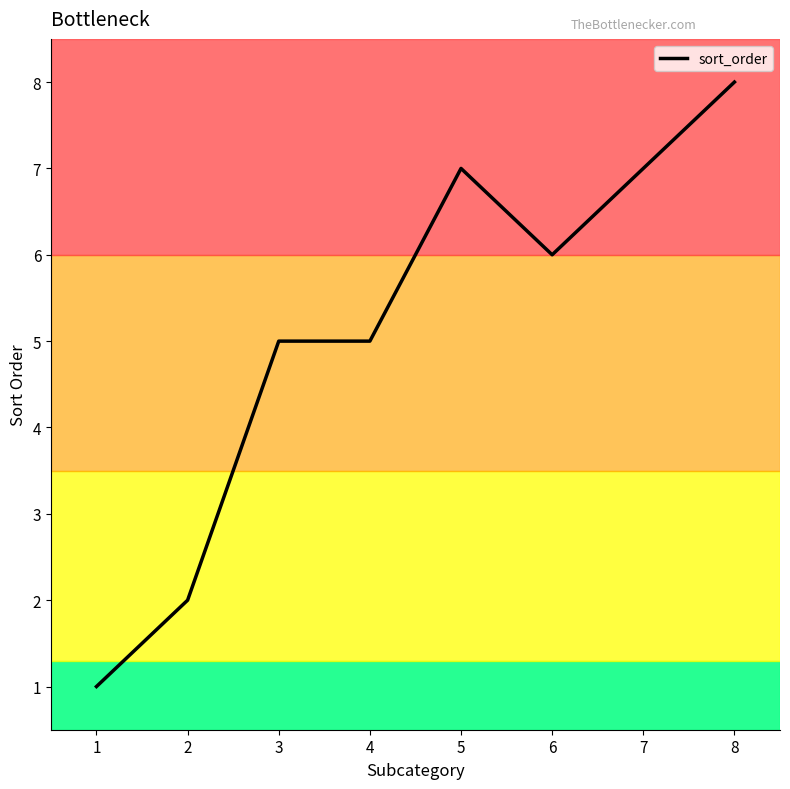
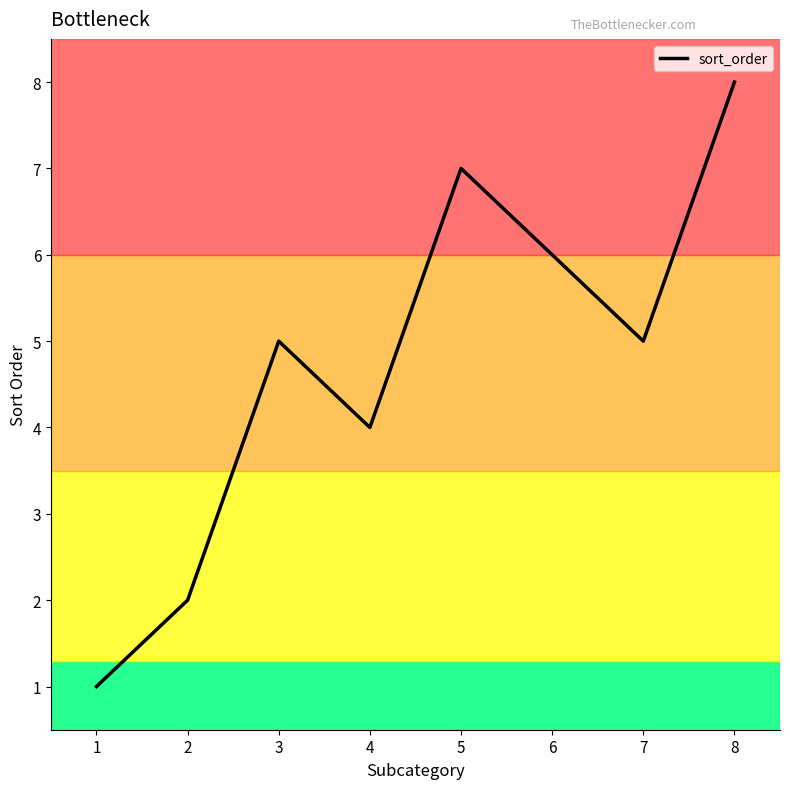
  {
    "1": 1,
    "2": 2,
    "3": 5,
-   "4": 5,
+   "4": 4,
    "5": 7,
    "6": 6,
-   "7": 7,
+   "7": 5,
    "8": 8
  }
